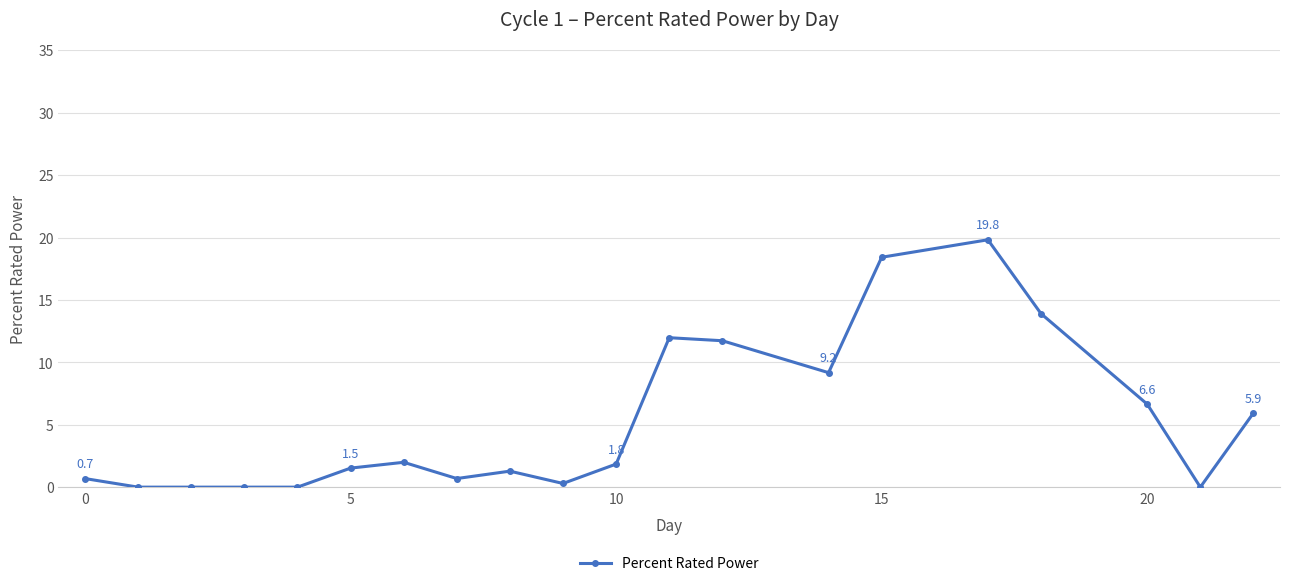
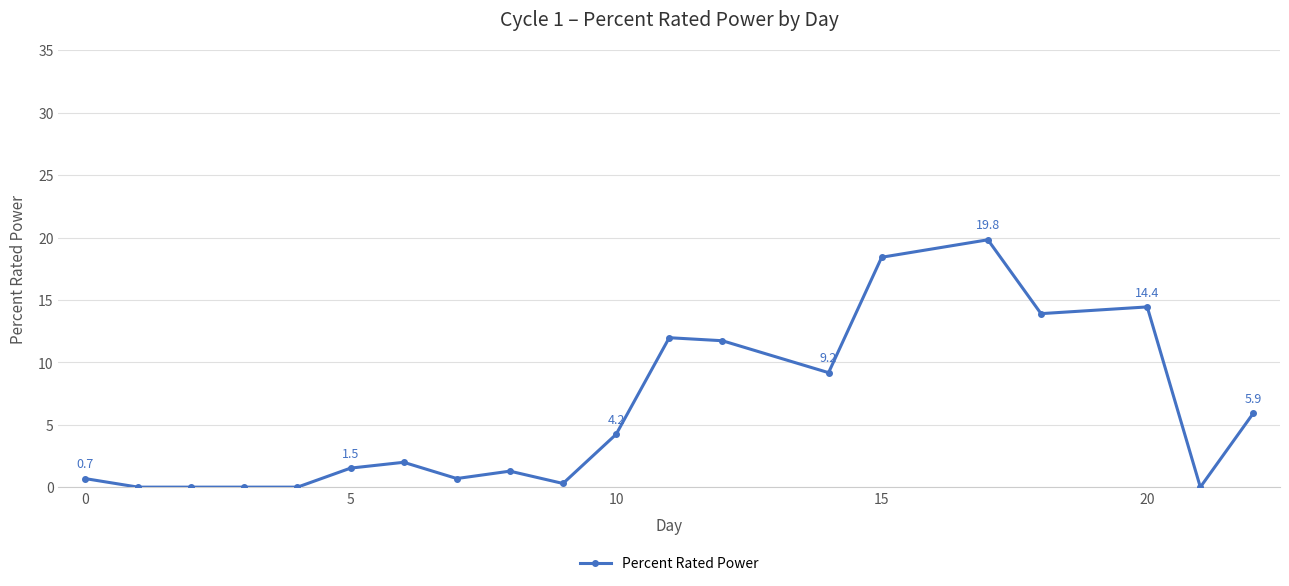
  {
    "0": 0.7,
    "5": 1.5,
-   "10": 1.8,
-   "20": 6.6
+   "10": 4.2,
+   "20": 14.4
  }
